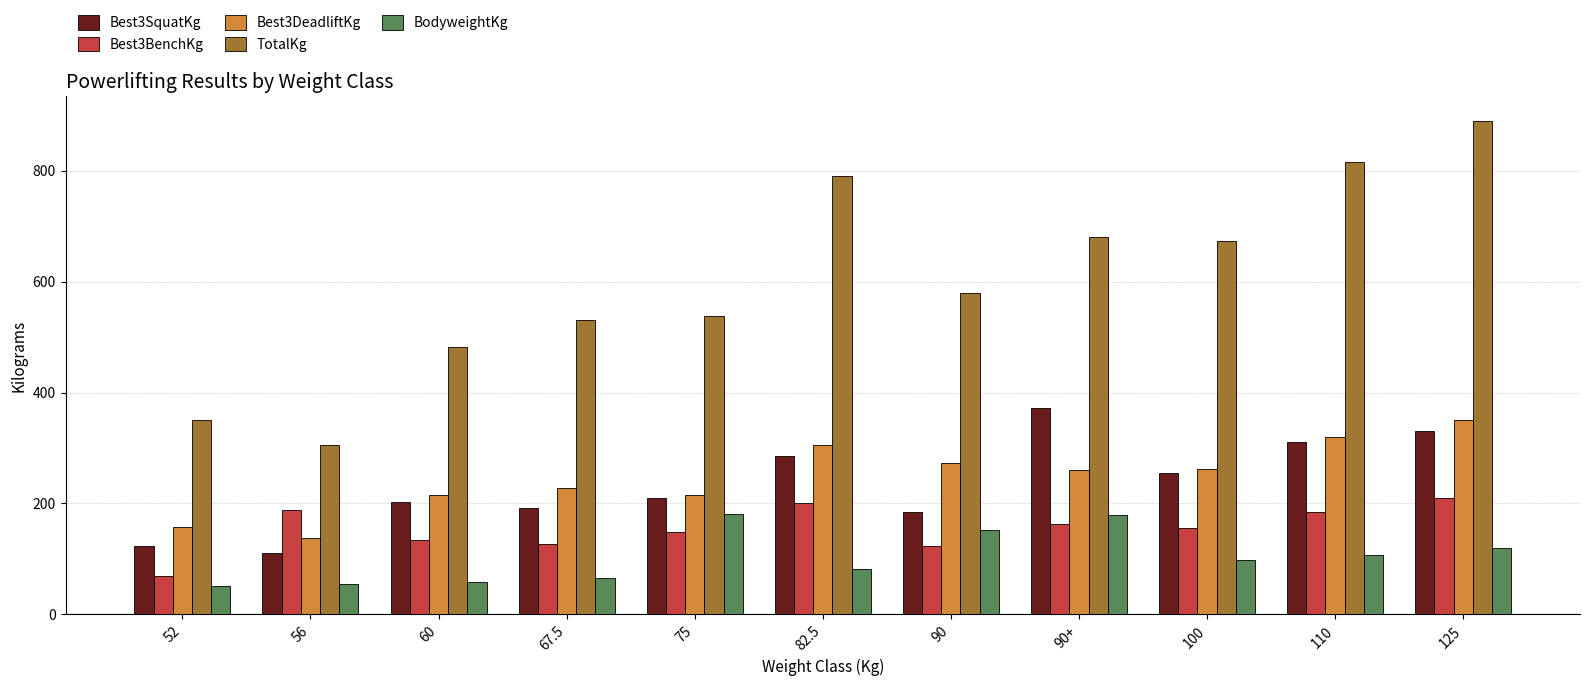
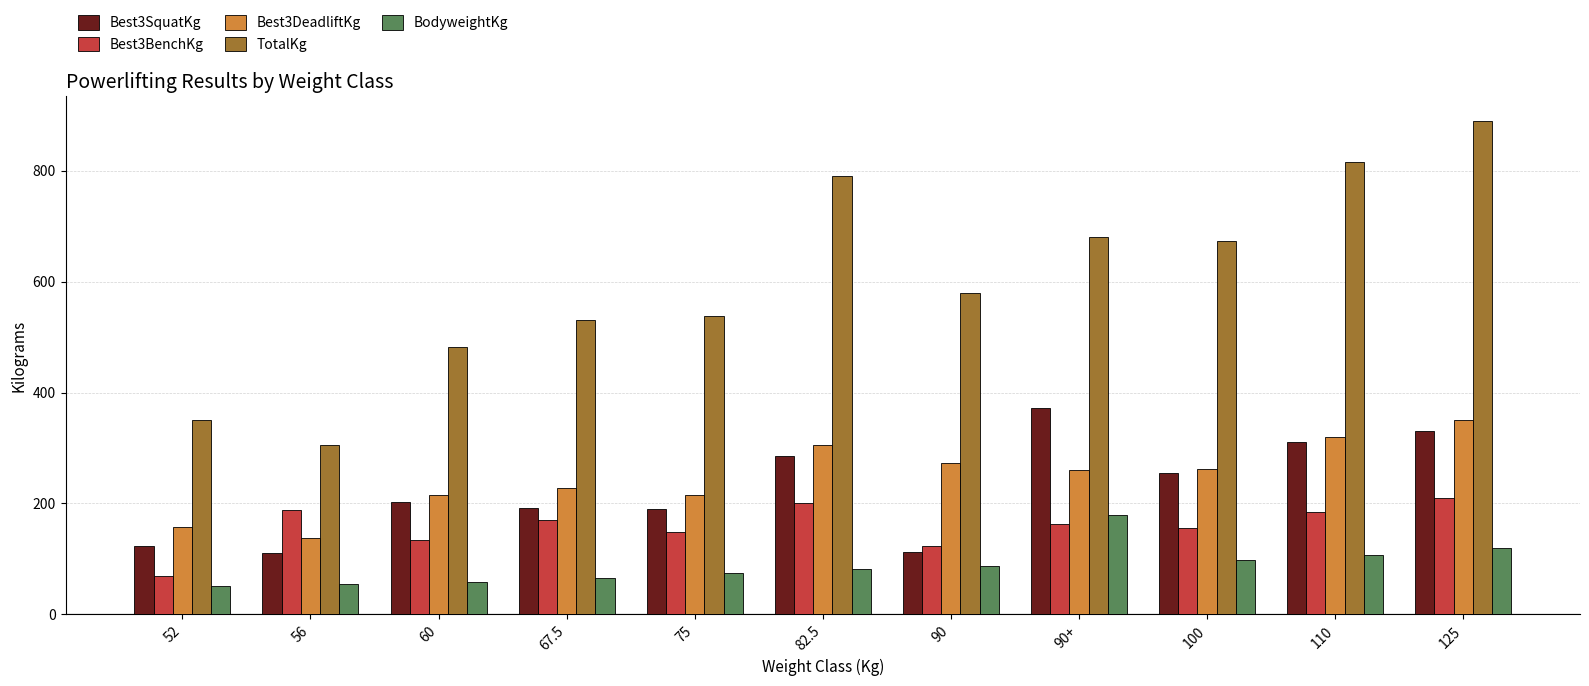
  {
    "Best3SquatKg": {
      "52": 120,
      "56": 110,
      "60": 200,
      "67.5": 190,
-     "75": 210,
+     "75": 190,
      "82.5": 290,
-     "90": 190,
+     "90": 110,
      "90+": 370,
      "100": 260,
      "110": 310,
      "125": 330
    },
    "Best3BenchKg": {
      "52": 70,
      "56": 190,
      "60": 130,
-     "67.5": 130,
+     "67.5": 170,
      "75": 150,
      "82.5": 200,
      "90": 120,
      "90+": 160,
      "100": 160,
      "110": 190,
      "125": 210
    },
    "BodyweightKg": {
      "52": 50,
      "56": 60,
      "60": 60,
      "67.5": 70,
-     "75": 180,
+     "75": 70,
      "82.5": 80,
-     "90": 150,
+     "90": 90,
      "90+": 180,
      "100": 100,
      "110": 110,
      "125": 120
    }
  }
